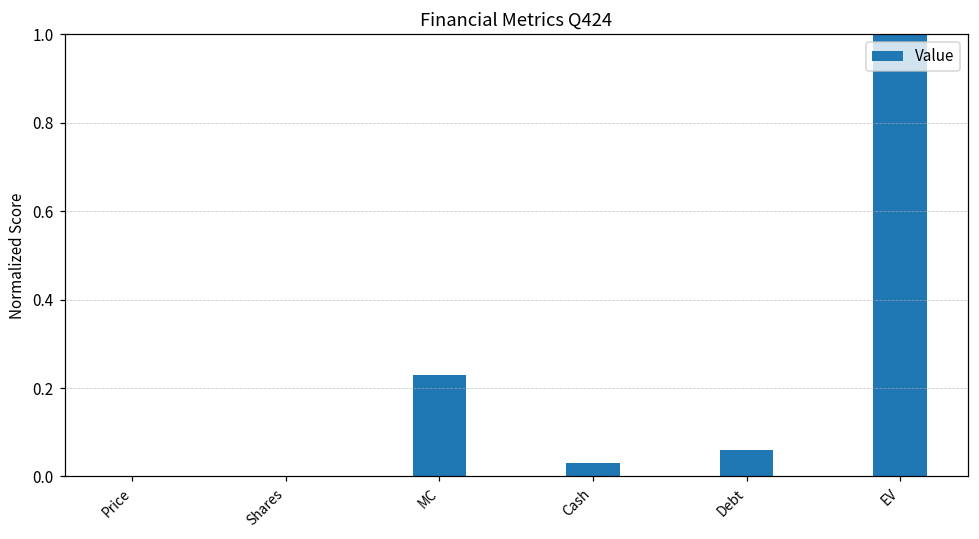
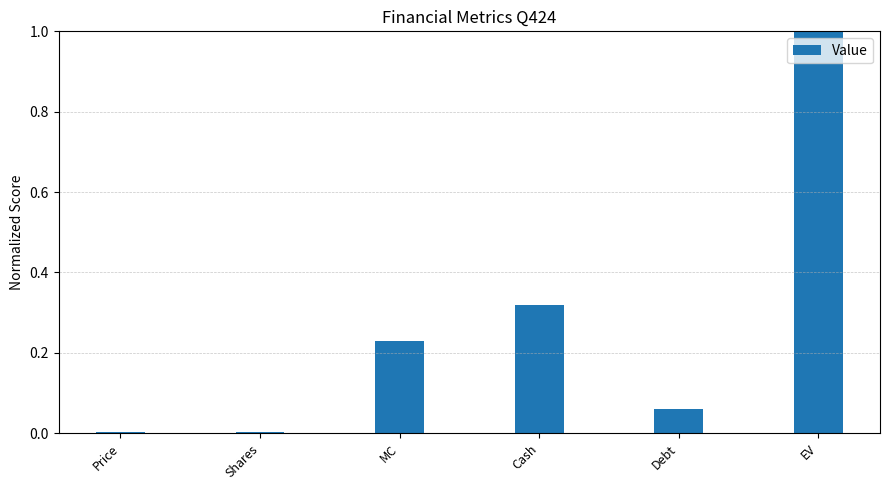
  {
    "MC": 0.23,
-   "Cash": 0.03,
+   "Cash": 0.32,
    "Debt": 0.06,
    "EV": 1.00
  }
